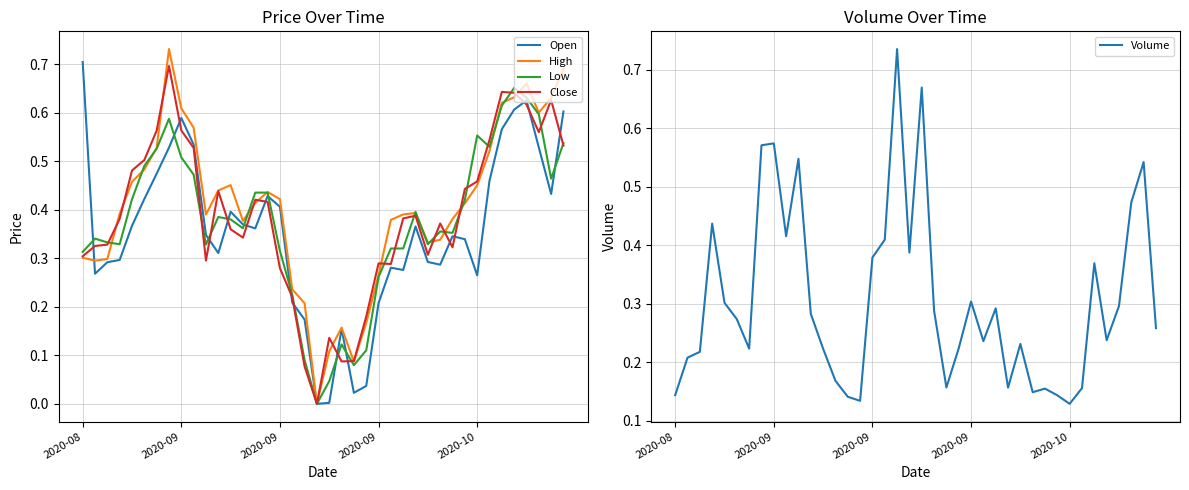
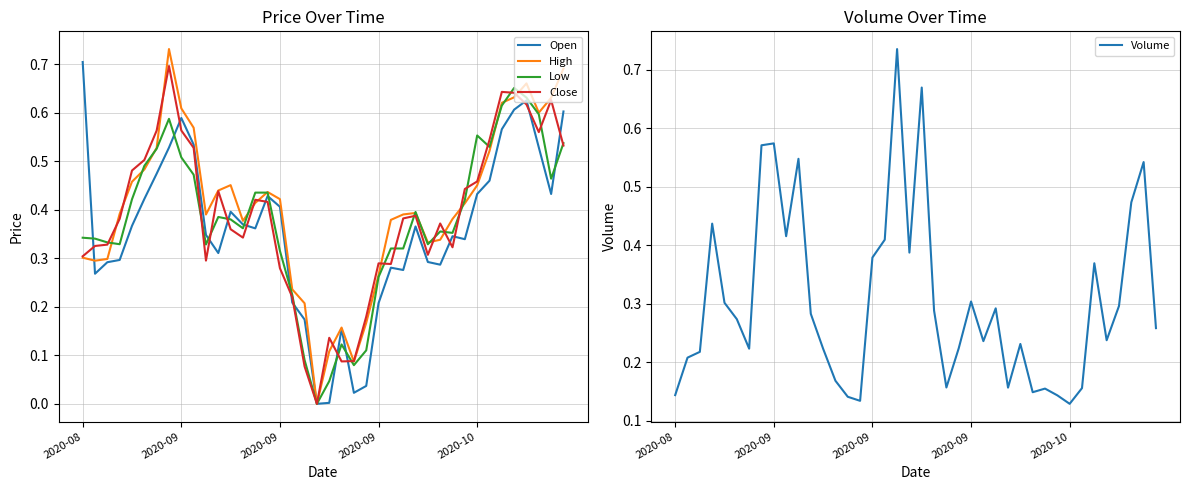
  {
    "Price Over Time": {
      "Open": {
        "2020-08": 0.70,
-       "2020-10": 0.27
+       "2020-10": 0.43
      },
      "High": {
        "2020-10": 0.45
      },
      "Low": {
-       "2020-08": 0.31,
+       "2020-08": 0.34,
        "2020-10": 0.55
      },
      "Close": {
        "2020-10": 0.46
      }
    },
    "Volume Over Time": {
      "2020-08": 0.14,
      "2020-10": 0.13
    }
  }
